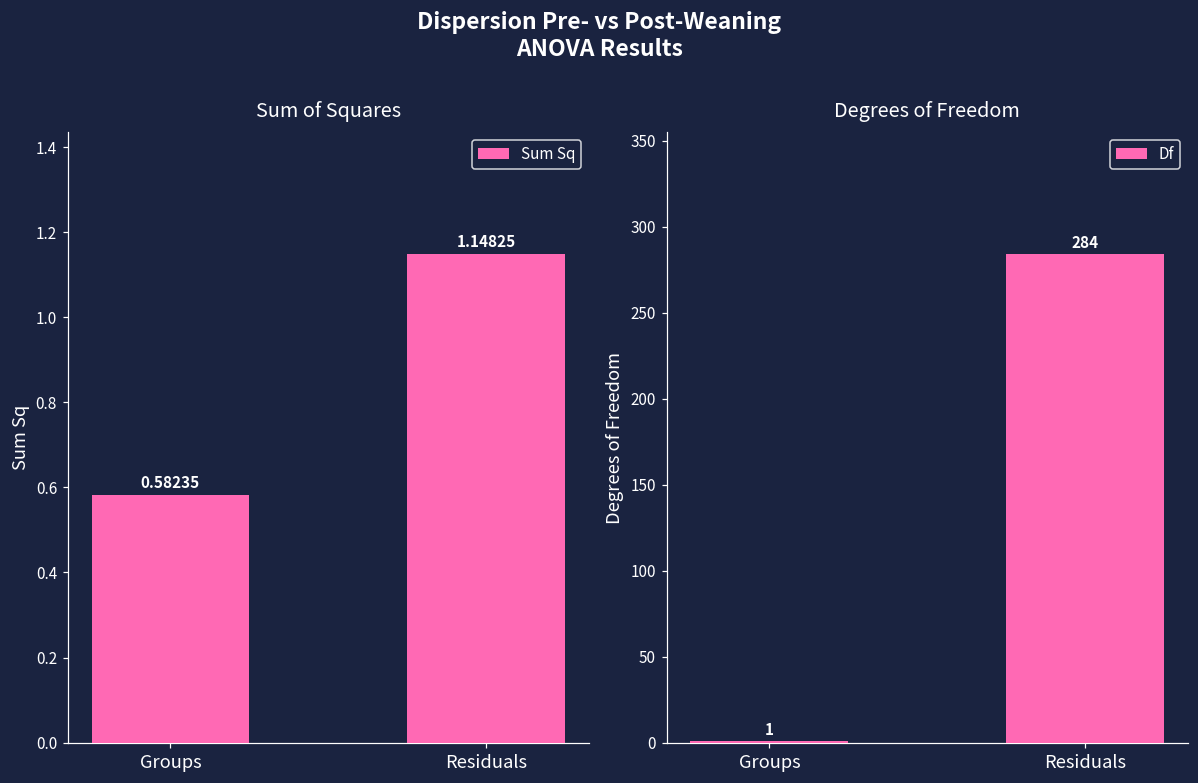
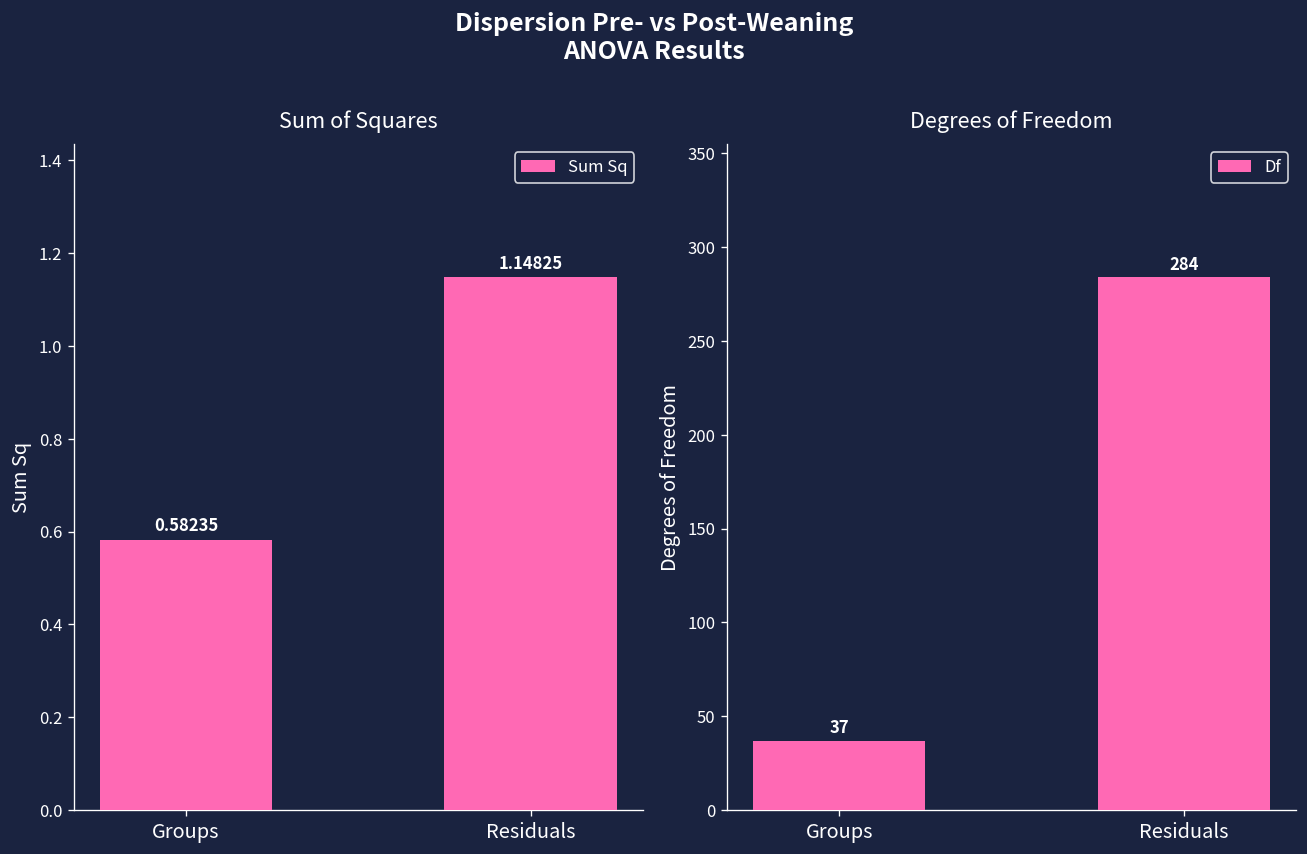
  {
    "Sum of Squares": {
      "Groups": 0.58235,
      "Residuals": 1.14825
    },
    "Degrees of Freedom": {
-     "Groups": 1,
+     "Groups": 37,
      "Residuals": 284
    }
  }
